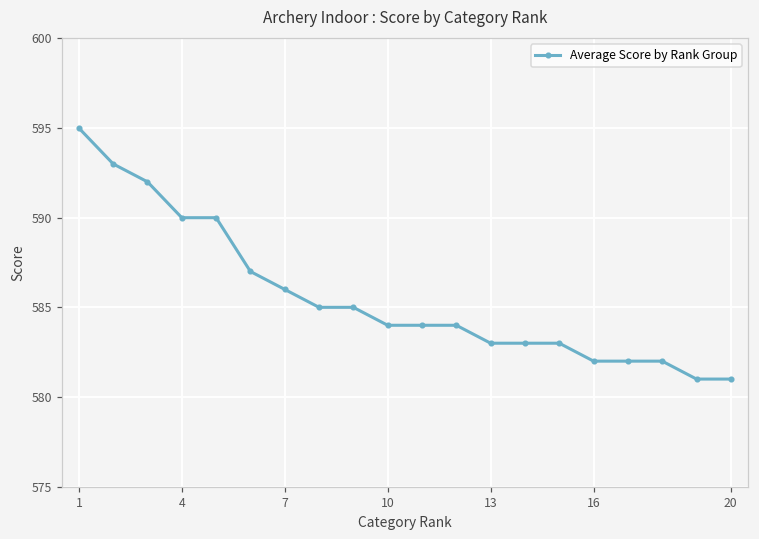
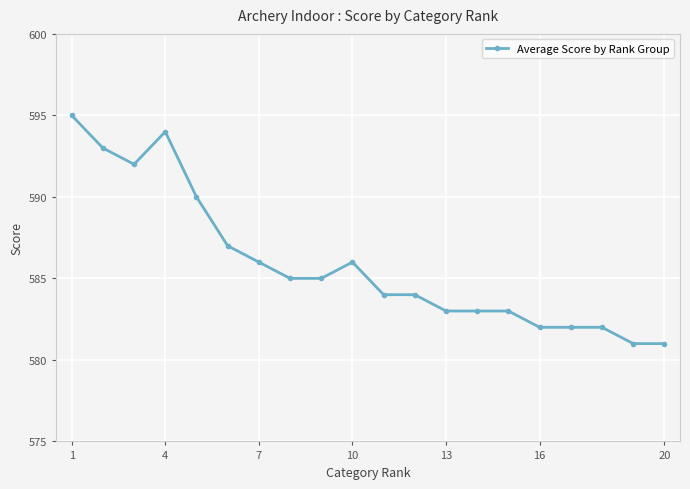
  {
    "1": 595,
-   "4": 590,
+   "4": 594,
    "7": 586,
-   "10": 584,
+   "10": 586,
    "13": 583,
    "16": 582,
    "20": 581
  }
